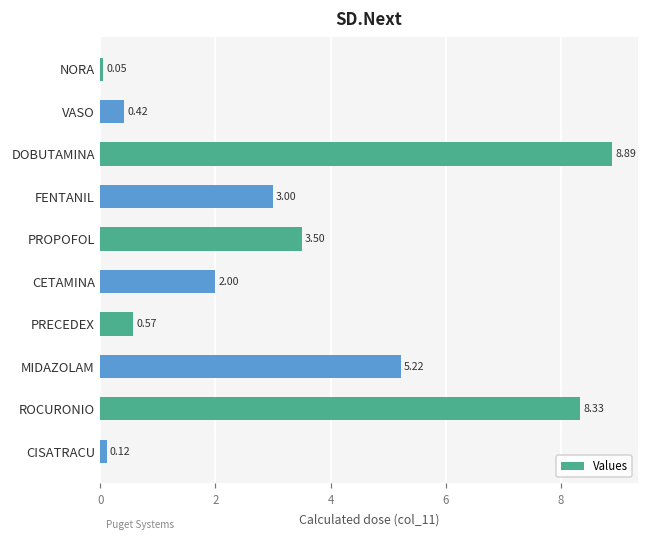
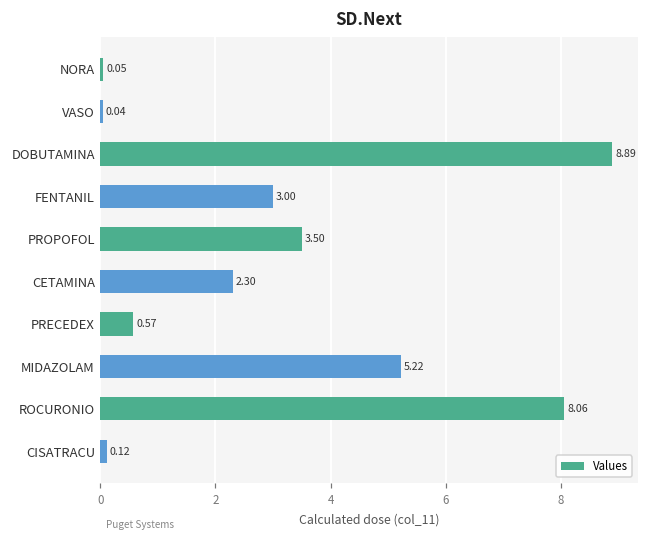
  {
    "NORA": 0.05,
-   "VASO": 0.42,
+   "VASO": 0.04,
    "DOBUTAMINA": 8.89,
    "FENTANIL": 3.00,
    "PROPOFOL": 3.50,
-   "CETAMINA": 2.00,
+   "CETAMINA": 2.30,
    "PRECEDEX": 0.57,
    "MIDAZOLAM": 5.22,
-   "ROCURONIO": 8.33,
+   "ROCURONIO": 8.06,
    "CISATRACU": 0.12
  }
